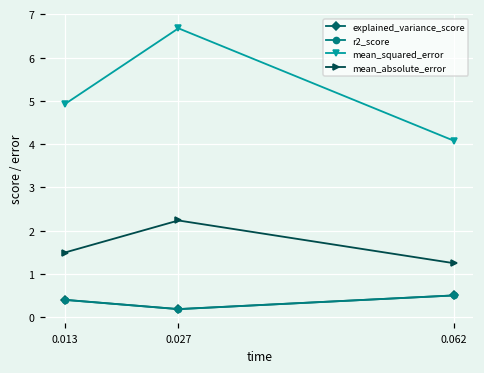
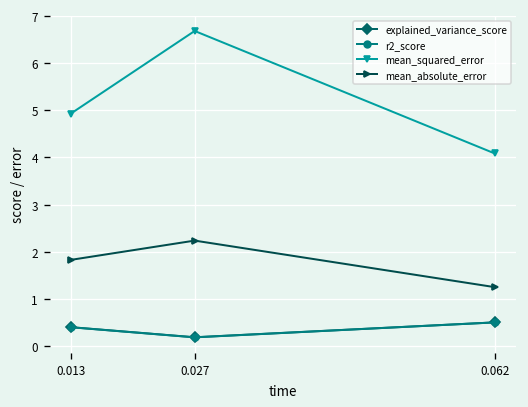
  {
    "mean_absolute_error": {
-     "0.013": 1.5,
+     "0.013": 1.8,
      "0.027": 2.2,
      "0.062": 1.2
    }
  }
